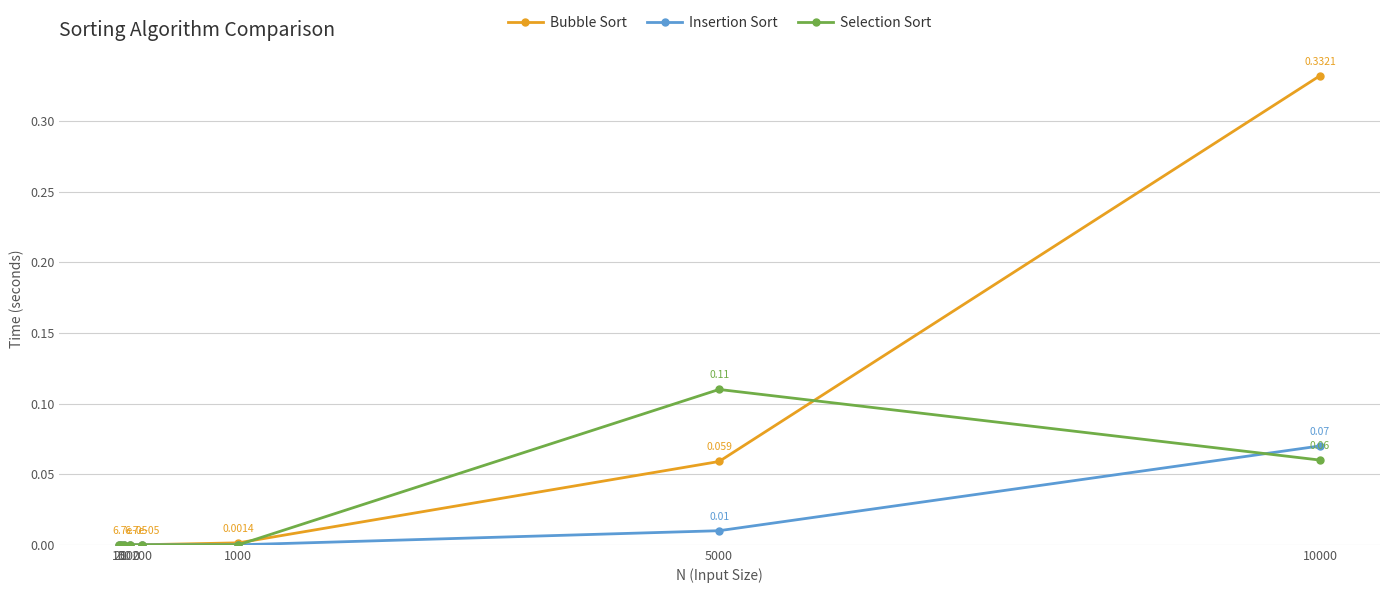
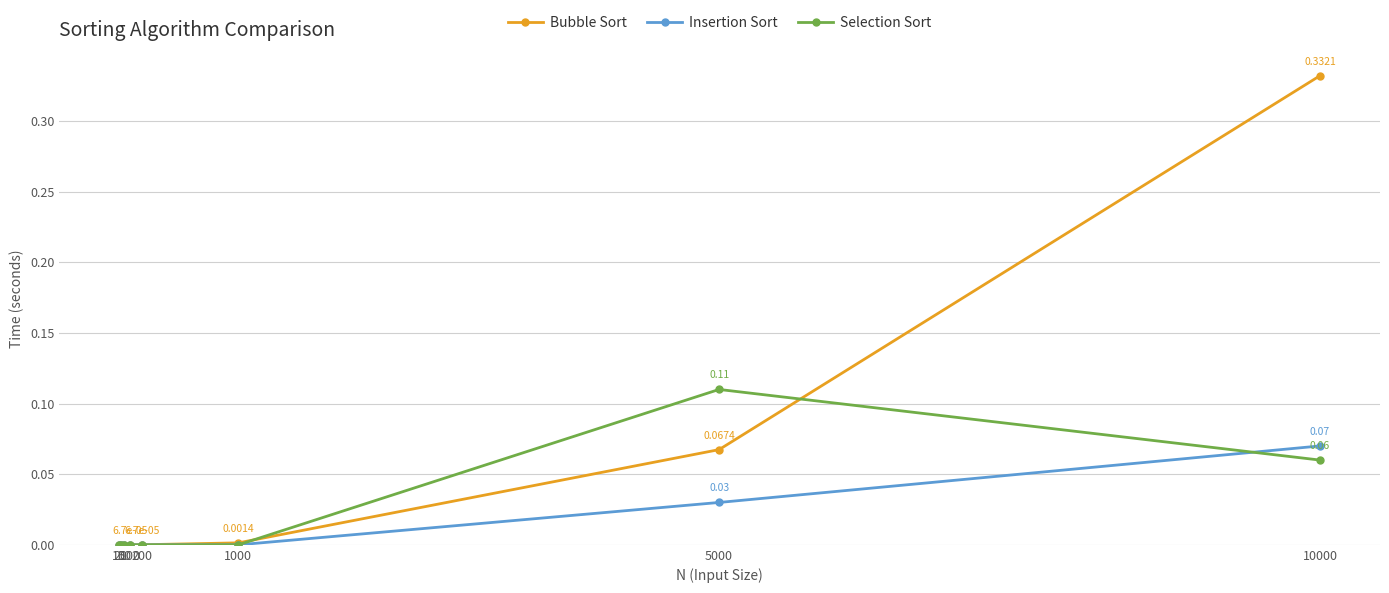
  {
    "Bubble Sort": {
-     "5000": 0.059,
+     "5000": 0.0674,
      "10000": 0.3321
    },
    "Insertion Sort": {
-     "5000": 0.01,
+     "5000": 0.03,
      "10000": 0.07
    },
    "Selection Sort": {
      "5000": 0.11
    }
  }
